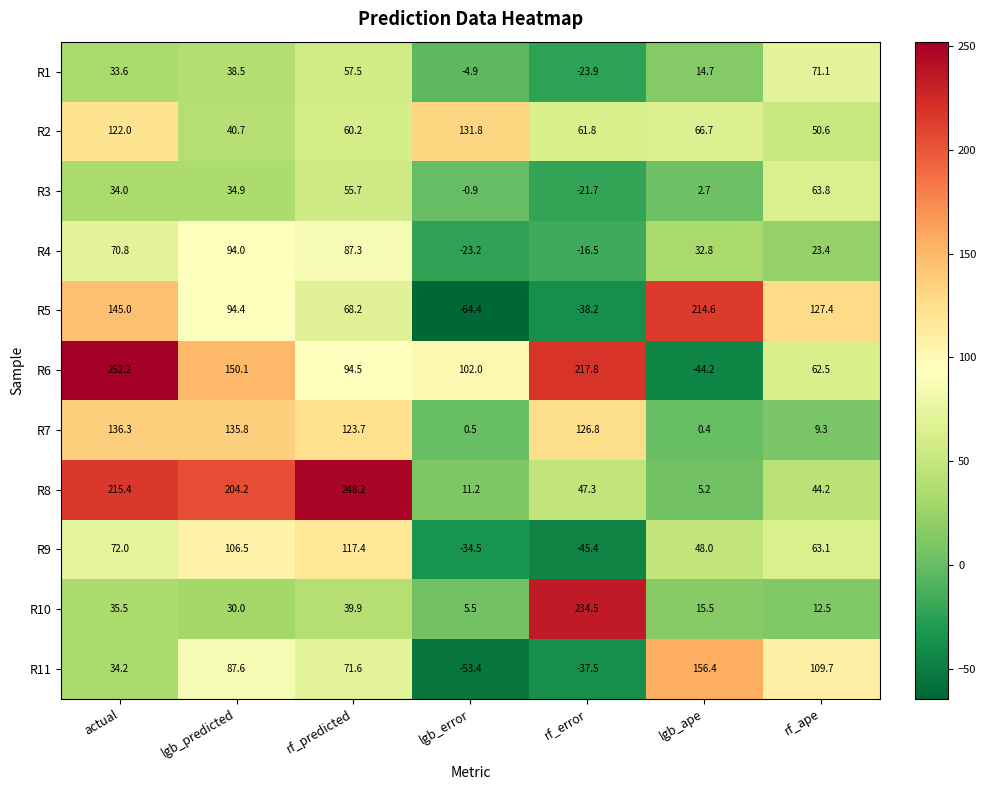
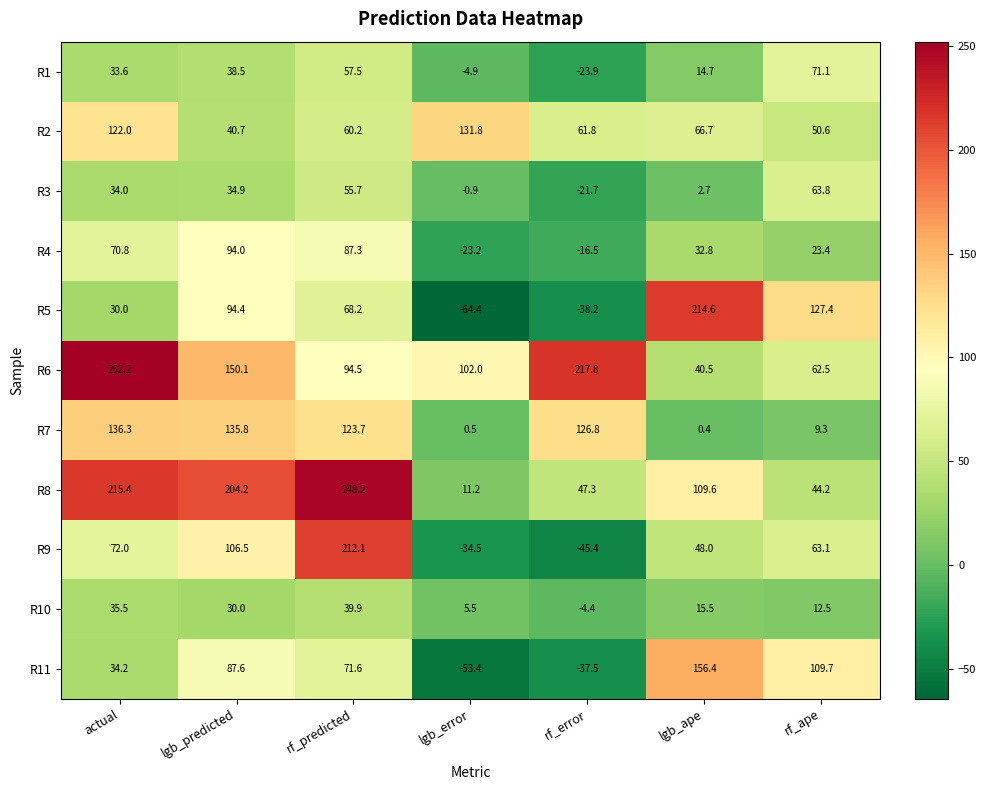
  {
    "R1": {
      "actual": 33.6,
      "lgb_predicted": 38.5,
      "rf_predicted": 57.5,
      "lgb_error": -4.9,
      "rf_error": -23.9,
      "lgb_ape": 14.7,
      "rf_ape": 71.1
    },
    "R2": {
      "actual": 122.0,
      "lgb_predicted": 40.7,
      "rf_predicted": 60.2,
      "lgb_error": 131.8,
      "rf_error": 61.8,
      "lgb_ape": 66.7,
      "rf_ape": 50.6
    },
    "R3": {
      "actual": 34.0,
      "lgb_predicted": 34.9,
      "rf_predicted": 55.7,
      "lgb_error": -0.9,
      "rf_error": -21.7,
      "lgb_ape": 2.7,
      "rf_ape": 63.8
    },
    "R4": {
      "actual": 70.8,
      "lgb_predicted": 94.0,
      "rf_predicted": 87.3,
      "lgb_error": -23.2,
      "rf_error": -16.5,
      "lgb_ape": 32.8,
      "rf_ape": 23.4
    },
    "R5": {
-     "actual": 145.0,
+     "actual": 30.0,
      "lgb_predicted": 94.4,
      "rf_predicted": 68.2,
      "lgb_error": -64.4,
      "rf_error": -38.2,
      "lgb_ape": 214.6,
      "rf_ape": 127.4
    },
    "R6": {
      "actual": 252.2,
      "lgb_predicted": 150.1,
      "rf_predicted": 94.5,
      "lgb_error": 102.0,
      "rf_error": 217.8,
-     "lgb_ape": -44.2,
+     "lgb_ape": 40.5,
      "rf_ape": 62.5
    },
    "R7": {
      "actual": 136.3,
      "lgb_predicted": 135.8,
      "rf_predicted": 123.7,
      "lgb_error": 0.5,
      "rf_error": 126.8,
      "lgb_ape": 0.4,
      "rf_ape": 9.3
    },
    "R8": {
      "actual": 215.4,
      "lgb_predicted": 204.2,
      "rf_predicted": 248.2,
      "lgb_error": 11.2,
      "rf_error": 47.3,
-     "lgb_ape": 5.2,
+     "lgb_ape": 109.6,
      "rf_ape": 44.2
    },
    "R9": {
      "actual": 72.0,
      "lgb_predicted": 106.5,
-     "rf_predicted": 117.4,
+     "rf_predicted": 212.1,
      "lgb_error": -34.5,
      "rf_error": -45.4,
      "lgb_ape": 48.0,
      "rf_ape": 63.1
    },
    "R10": {
      "actual": 35.5,
      "lgb_predicted": 30.0,
      "rf_predicted": 39.9,
      "lgb_error": 5.5,
-     "rf_error": 234.5,
+     "rf_error": -4.4,
      "lgb_ape": 15.5,
      "rf_ape": 12.5
    },
    "R11": {
      "actual": 34.2,
      "lgb_predicted": 87.6,
      "rf_predicted": 71.6,
      "lgb_error": -53.4,
      "rf_error": -37.5,
      "lgb_ape": 156.4,
      "rf_ape": 109.7
    }
  }
